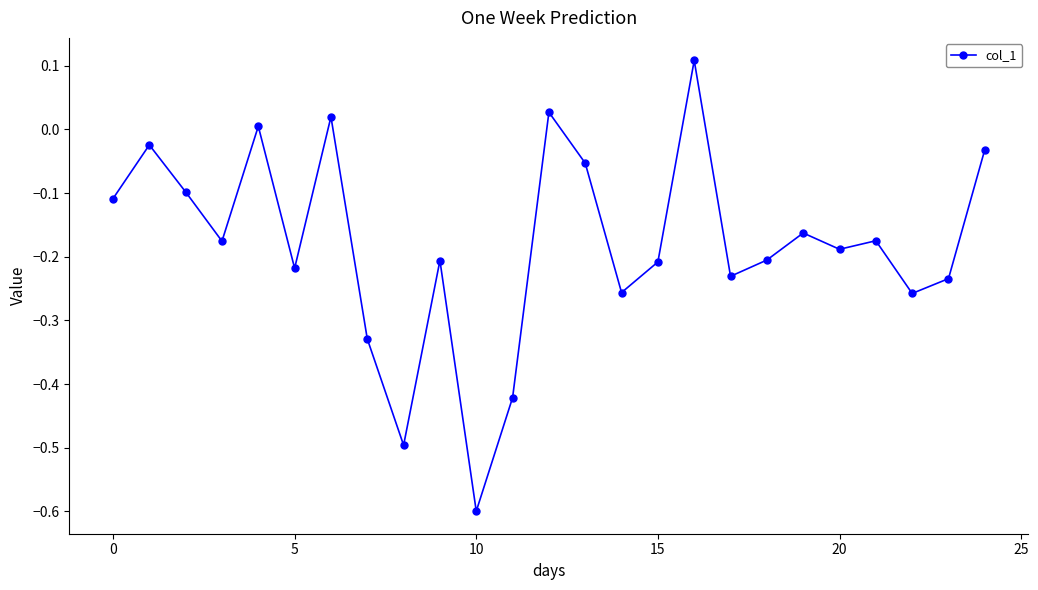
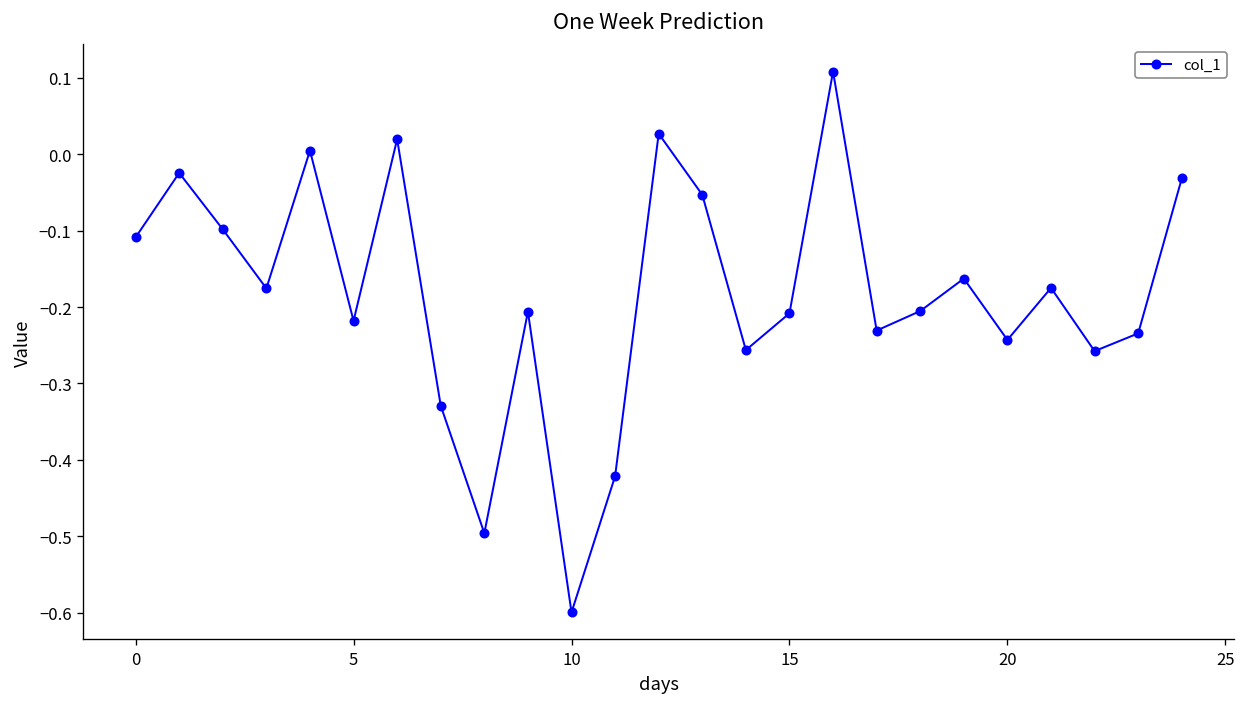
  {
    "0": -0.11,
    "5": -0.22,
    "10": -0.60,
    "15": -0.21,
-   "20": -0.19
+   "20": -0.24
  }
